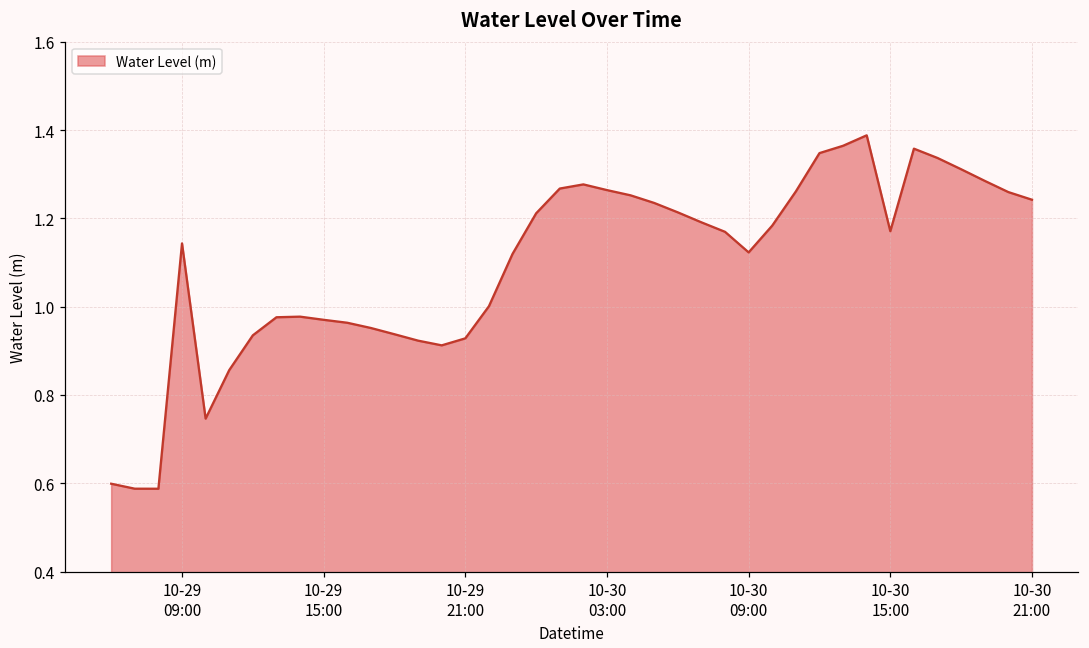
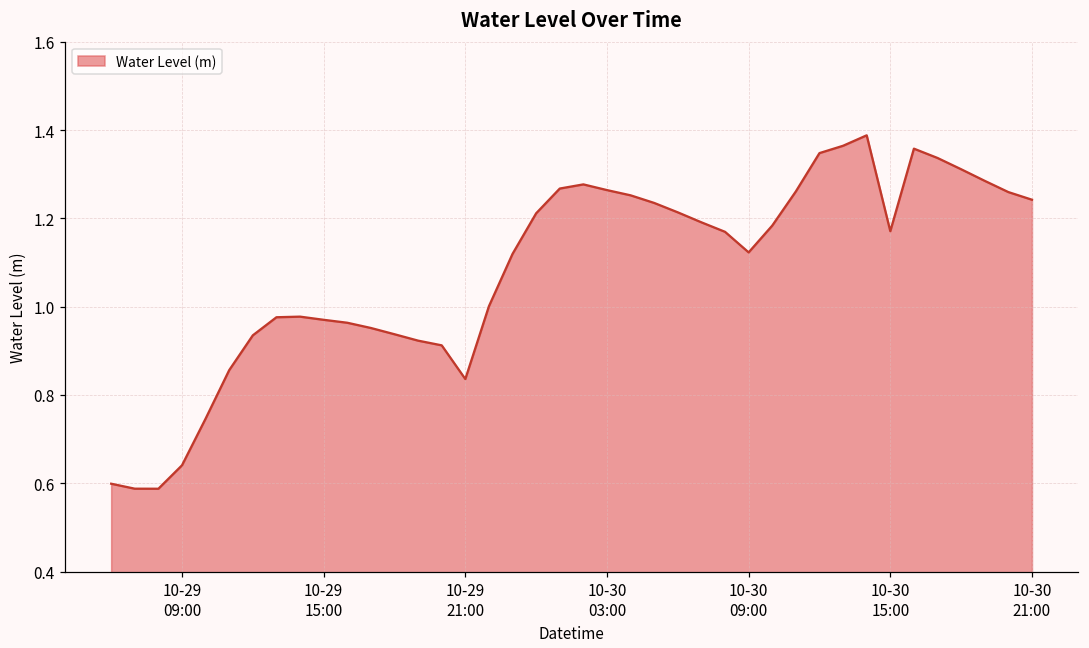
  {
-   "10-29 09:00": 1.14,
+   "10-29 09:00": 0.64,
    "10-29 15:00": 0.97,
-   "10-29 21:00": 0.93,
+   "10-29 21:00": 0.84,
    "10-30 03:00": 1.26,
    "10-30 09:00": 1.12,
    "10-30 15:00": 1.17,
    "10-30 21:00": 1.24
  }
